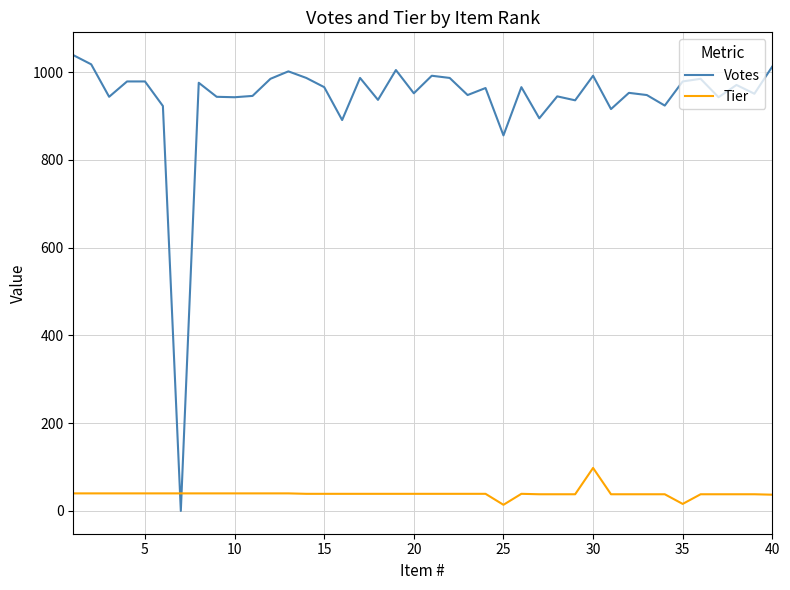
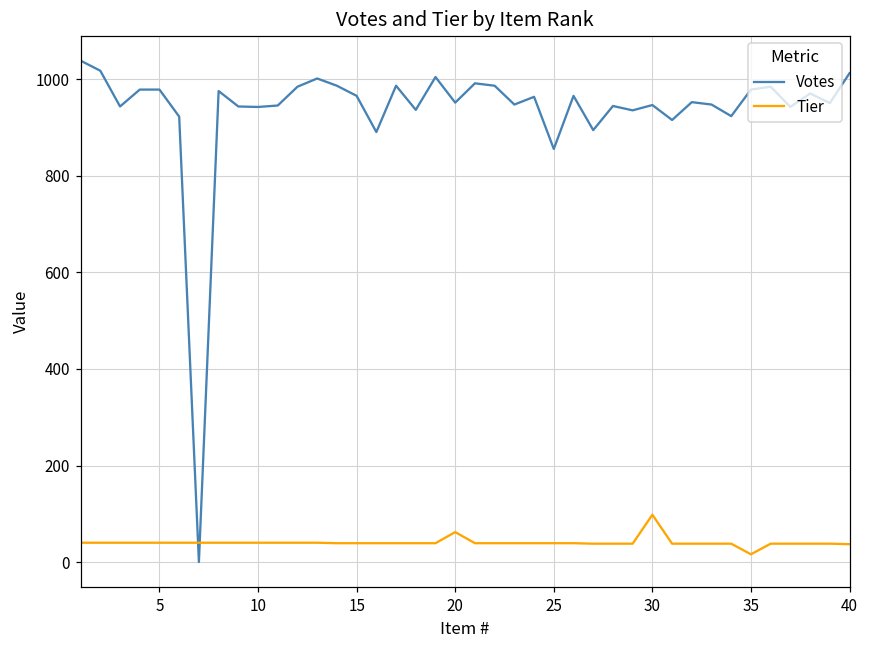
  {
    "Votes": {
      "5": 980,
      "10": 940,
      "15": 970,
      "20": 950,
      "25": 860,
-     "30": 990,
+     "30": 950,
      "40": 1010
    },
    "Tier": {
      "5": 40,
      "10": 40,
      "15": 40,
-     "20": 40,
-     "25": 10,
+     "20": 60,
+     "25": 40,
      "30": 100,
      "35": 20,
      "40": 40
    }
  }
